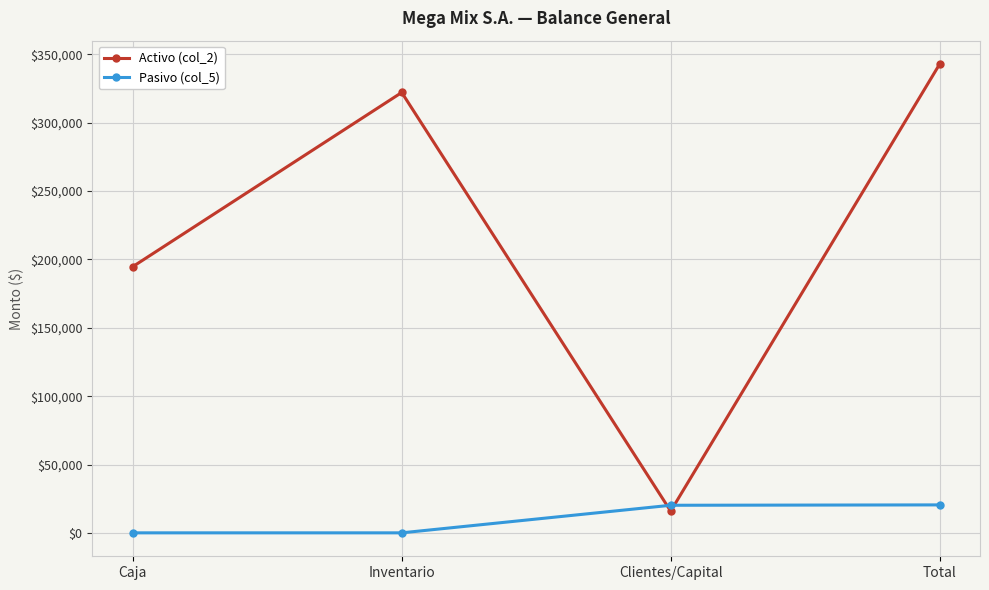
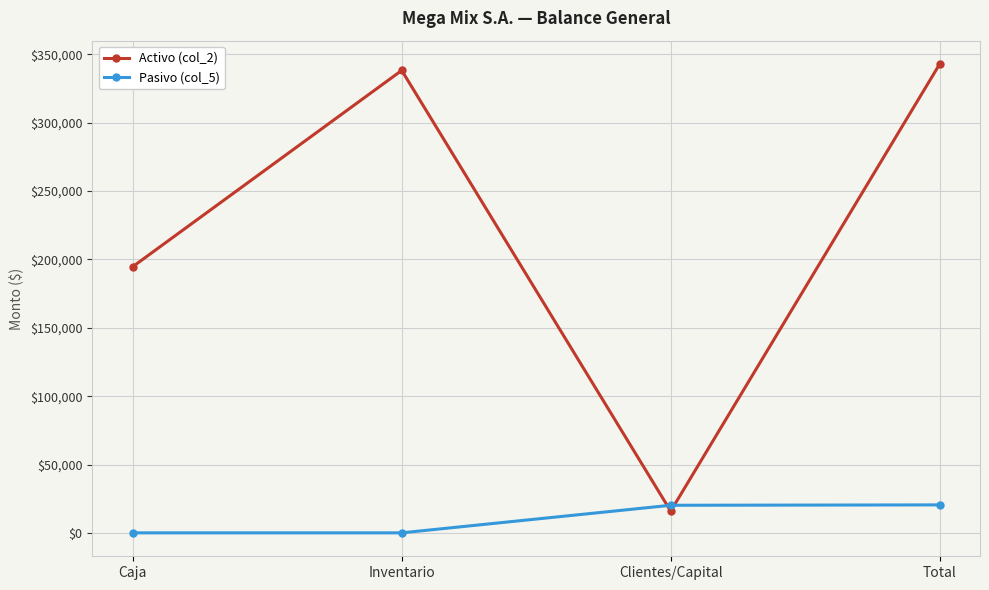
  {
    "Activo (col_2)": {
      "Caja": "$195,000",
-     "Inventario": "$322,000",
+     "Inventario": "$338,000",
      "Clientes/Capital": "$16,000",
      "Total": "$343,000"
    },
    "Pasivo (col_5)": {
      "Caja": "$0",
      "Inventario": "$0",
      "Clientes/Capital": "$20,000",
      "Total": "$21,000"
    }
  }
